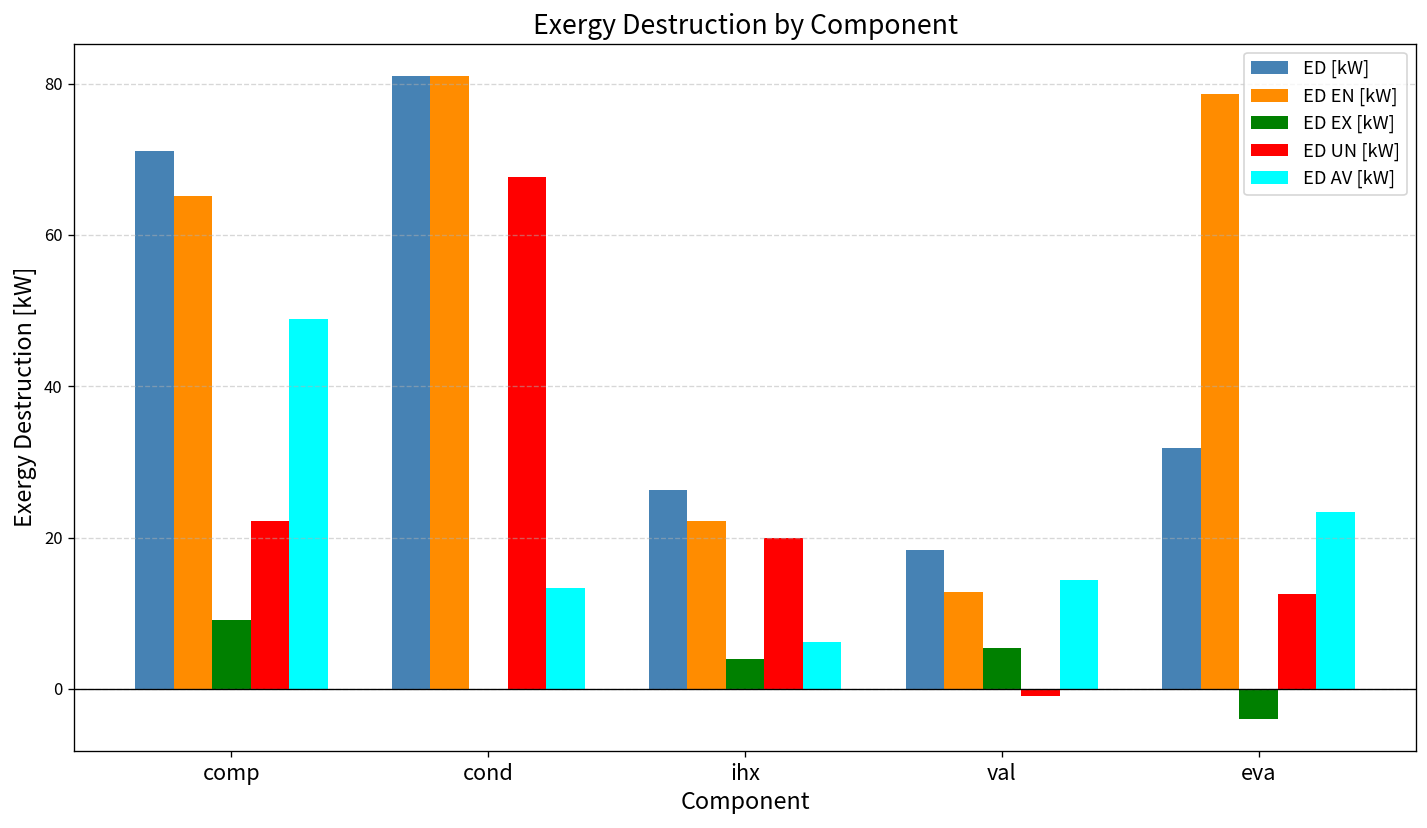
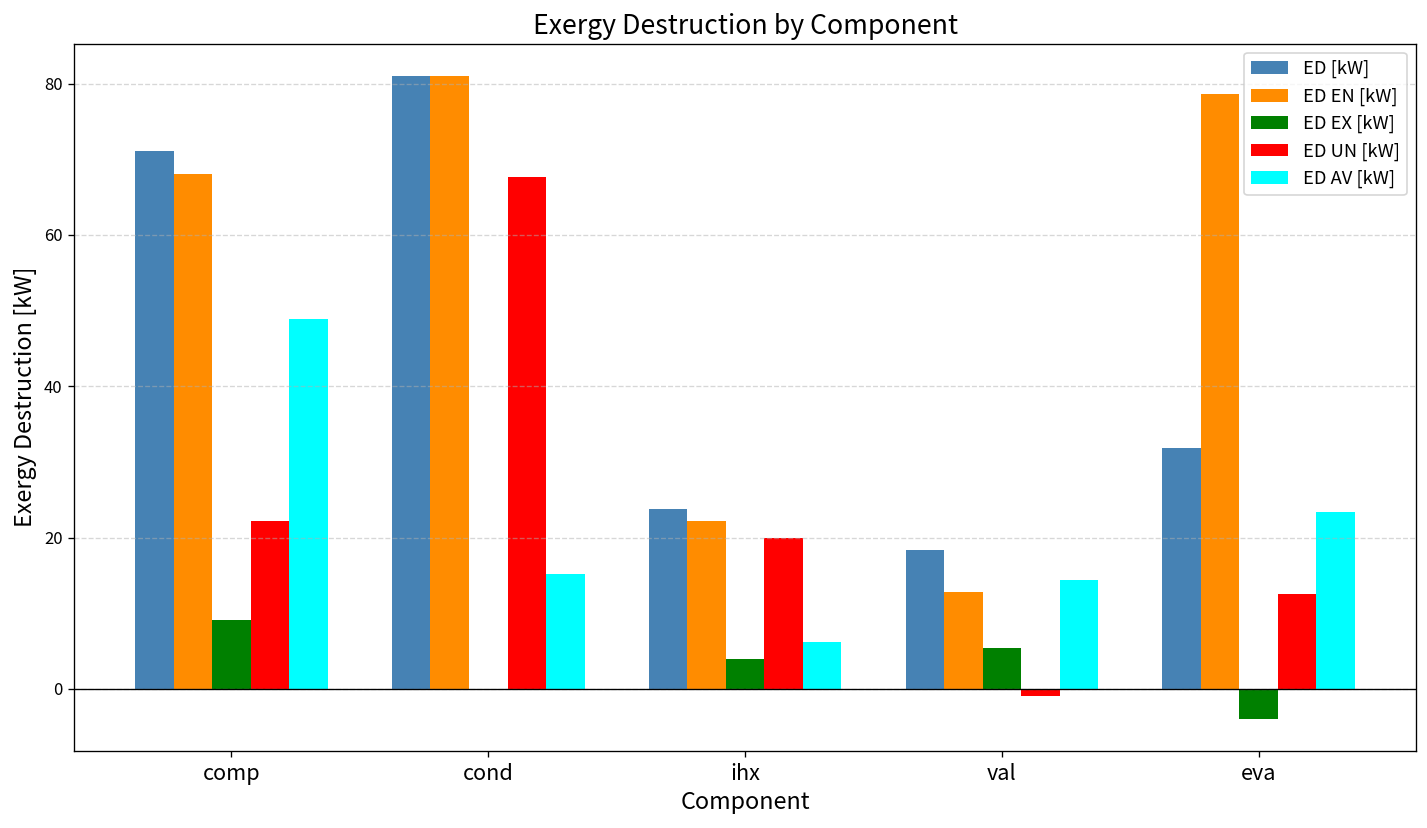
  {
    "ED [kW]": {
      "comp": 71,
      "cond": 81,
-     "ihx": 26,
+     "ihx": 24,
      "val": 18,
      "eva": 32
    },
    "ED EN [kW]": {
-     "comp": 65,
+     "comp": 68,
      "cond": 81,
      "ihx": 22,
      "val": 13,
      "eva": 79
    },
    "ED EX [kW]": {
      "comp": 9,
      "cond": 0,
      "ihx": 4,
      "val": 5,
      "eva": -4
    },
    "ED UN [kW]": {
      "comp": 22,
      "cond": 68,
      "ihx": 20,
      "val": -1,
      "eva": 13
    },
    "ED AV [kW]": {
      "comp": 49,
-     "cond": 13,
+     "cond": 15,
      "ihx": 6,
      "val": 14,
      "eva": 23
    }
  }
